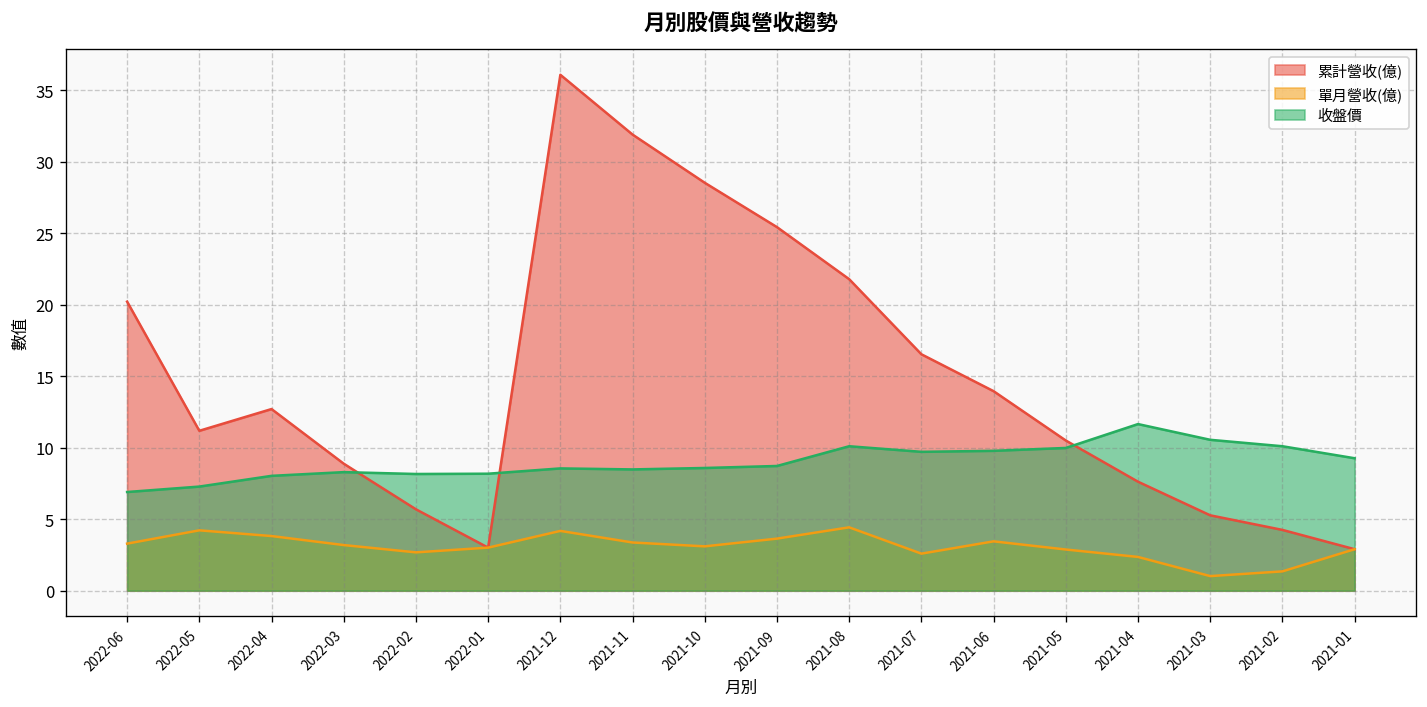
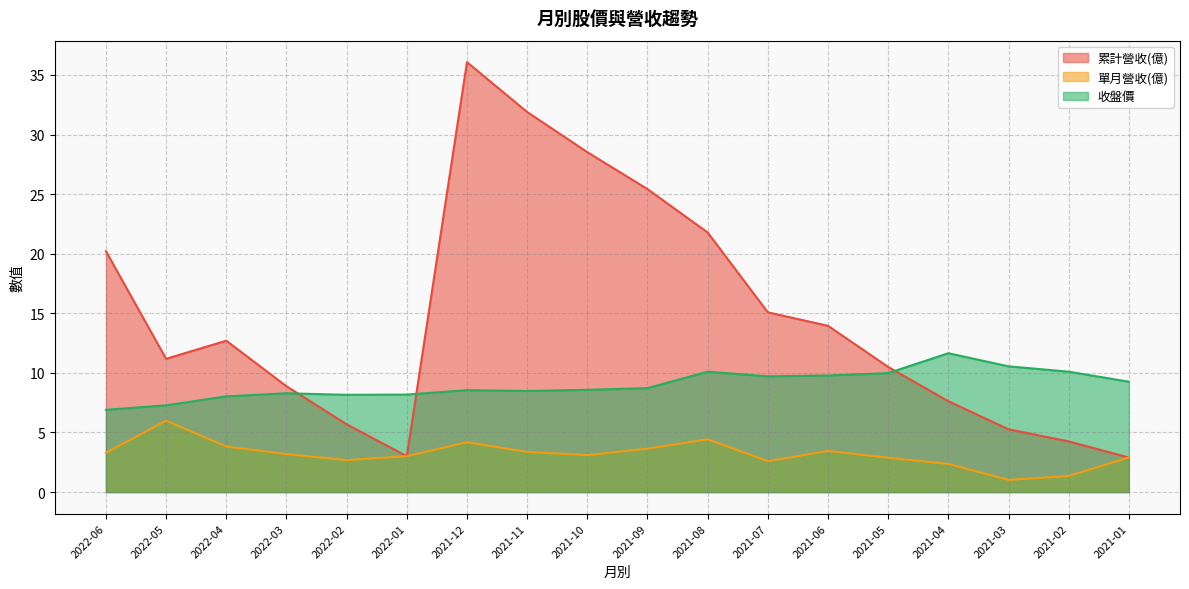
  {
    "累計營收(億)": {
      "2022-06": 20.2,
      "2022-05": 11.2,
      "2022-04": 12.7,
      "2022-03": 8.9,
      "2022-02": 5.7,
      "2021-12": 36.1,
      "2021-11": 31.9,
      "2021-10": 28.5,
      "2021-09": 25.4,
      "2021-08": 21.8,
-     "2021-07": 16.5,
+     "2021-07": 15.1,
      "2021-06": 14.0,
      "2021-05": 10.5,
      "2021-04": 7.6,
      "2021-03": 5.3,
      "2021-02": 4.3
    },
    "單月營收(億)": {
      "2022-06": 3.3,
-     "2022-05": 4.2,
+     "2022-05": 6.0,
      "2022-04": 3.8,
      "2022-03": 3.2,
      "2022-02": 2.7,
      "2021-12": 4.2,
      "2021-11": 3.4,
      "2021-10": 3.1,
      "2021-09": 3.6,
      "2021-08": 4.4,
      "2021-07": 2.6,
      "2021-06": 3.5,
      "2021-05": 2.9,
      "2021-04": 2.4,
      "2021-03": 1.0,
      "2021-02": 1.4
    },
    "收盤價": {
      "2022-06": 6.9,
      "2022-05": 7.3,
      "2022-04": 8.0,
      "2022-03": 8.3,
      "2022-02": 8.2,
      "2022-01": 8.2,
      "2021-12": 8.6,
      "2021-11": 8.5,
      "2021-10": 8.6,
      "2021-09": 8.7,
      "2021-08": 10.1,
      "2021-07": 9.7,
      "2021-06": 9.8,
      "2021-05": 10.0,
      "2021-04": 11.7,
      "2021-03": 10.6,
      "2021-02": 10.1,
      "2021-01": 9.3
    }
  }
